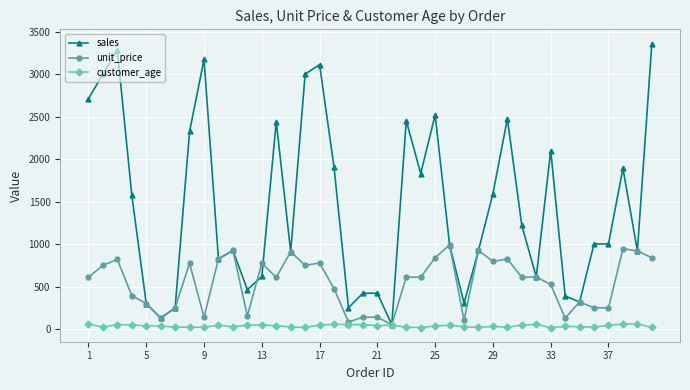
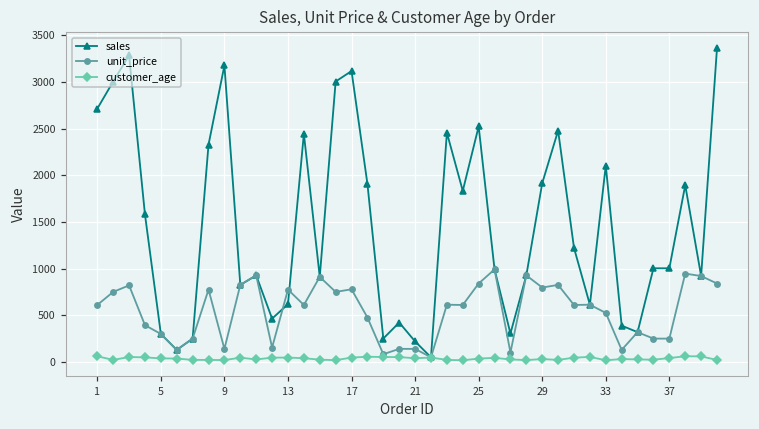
  {
    "sales": {
      "1": 2700,
      "9": 3200,
      "13": 600,
      "17": 3100,
-     "21": 400,
+     "21": 200,
      "25": 2500,
-     "29": 1600,
+     "29": 1900,
      "33": 2100,
      "37": 1000
    }
  }
